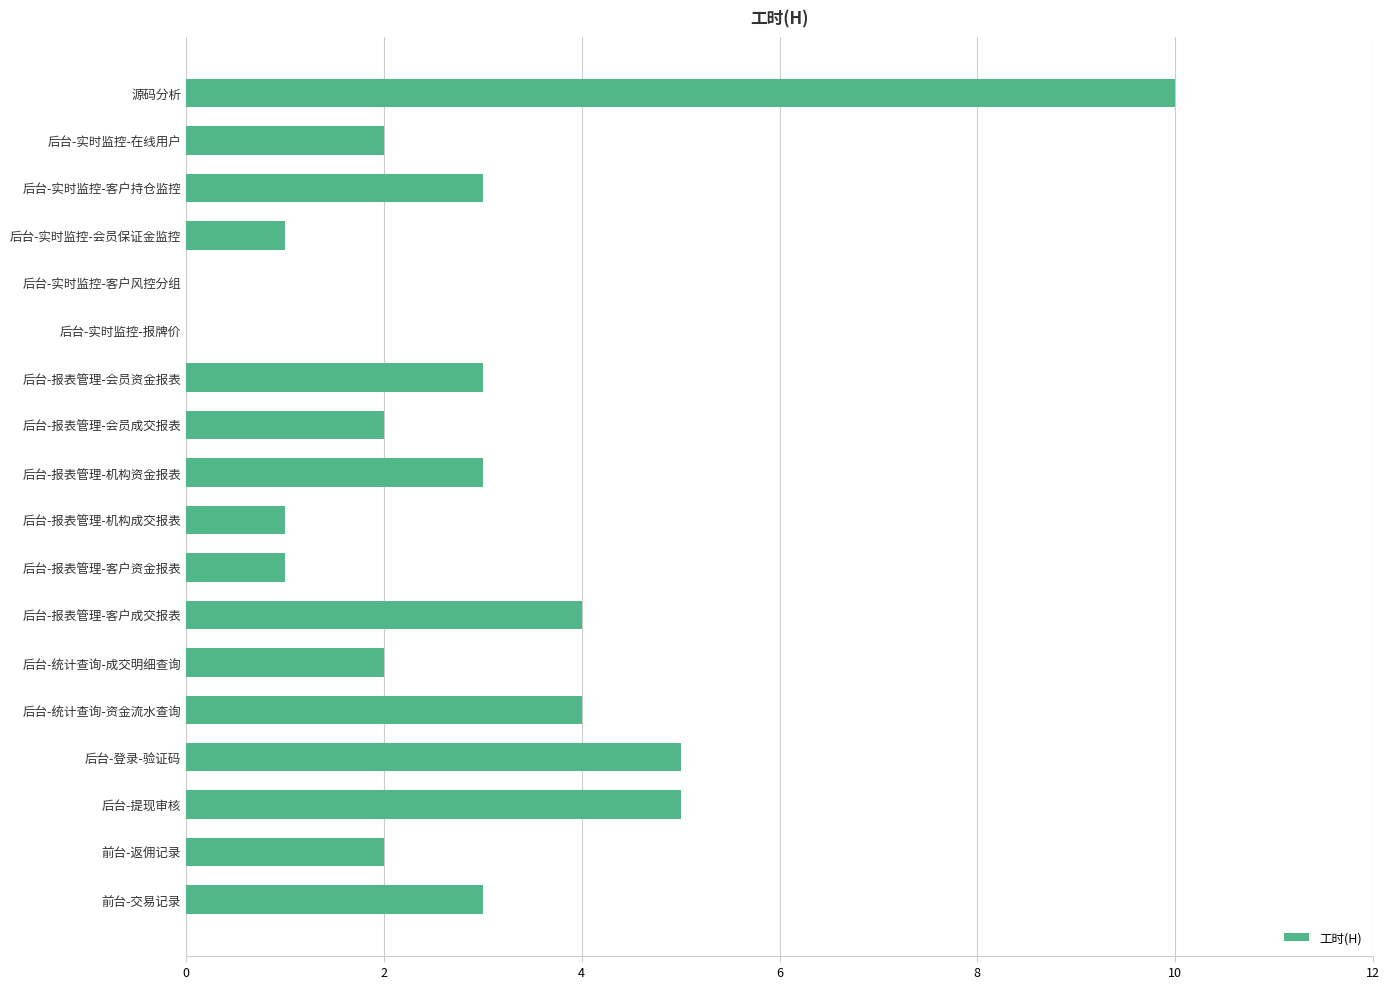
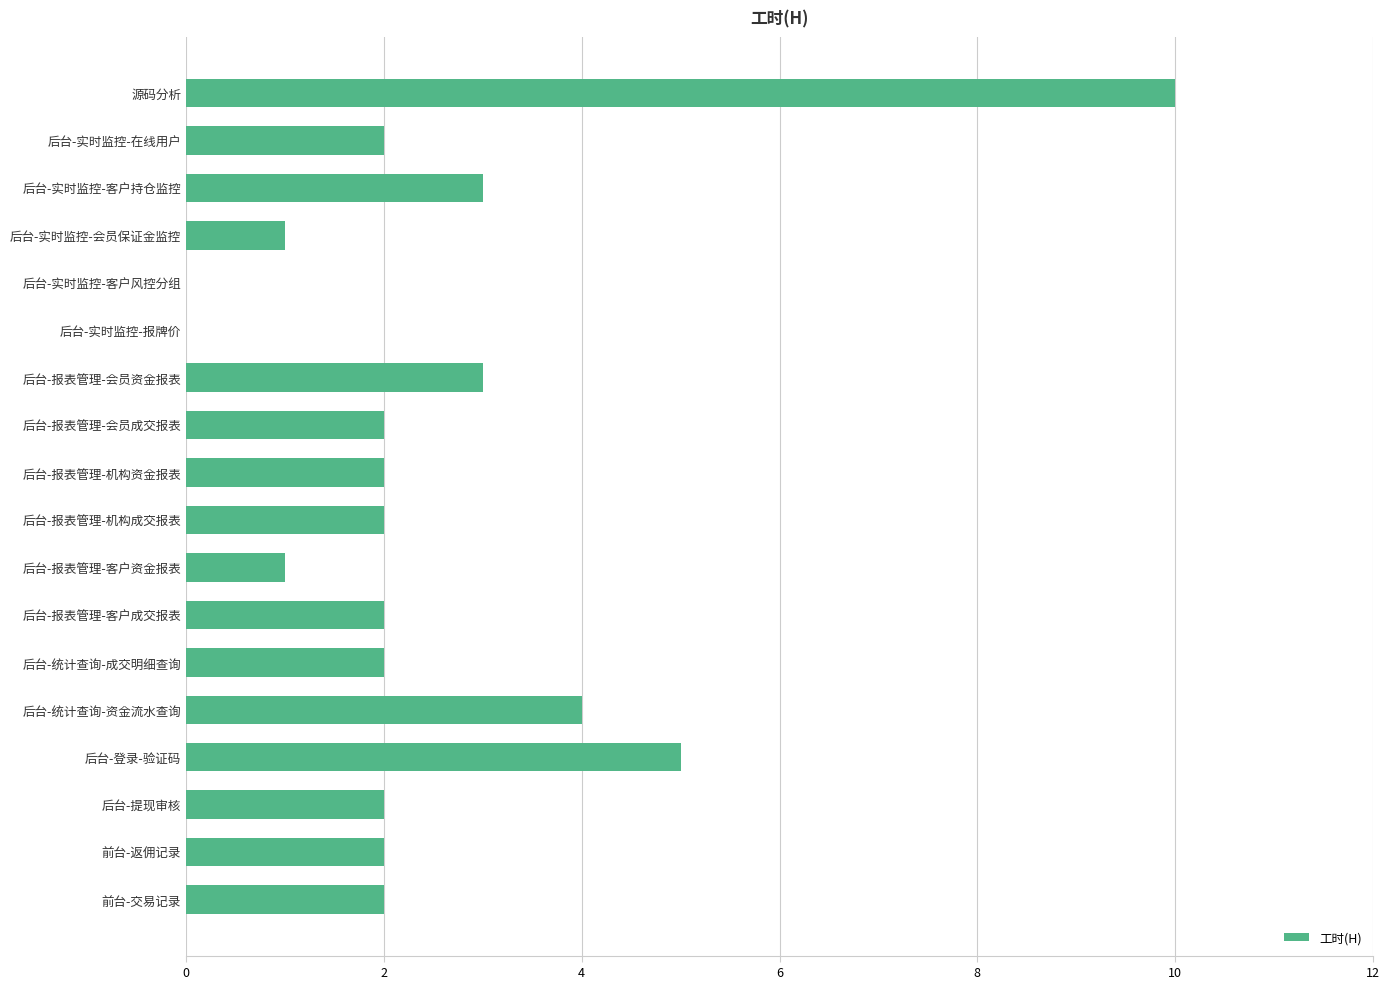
  {
    "源码分析": 10,
    "后台-实时监控-在线用户": 2,
    "后台-实时监控-客户持仓监控": 3,
    "后台-实时监控-会员保证金监控": 1,
    "后台-实时监控-客户风控分组": 0,
    "后台-实时监控-报牌价": 0,
    "后台-报表管理-会员资金报表": 3,
    "后台-报表管理-会员成交报表": 2,
-   "后台-报表管理-机构资金报表": 3,
-   "后台-报表管理-机构成交报表": 1,
+   "后台-报表管理-机构资金报表": 2,
+   "后台-报表管理-机构成交报表": 2,
    "后台-报表管理-客户资金报表": 1,
-   "后台-报表管理-客户成交报表": 4,
+   "后台-报表管理-客户成交报表": 2,
    "后台-统计查询-成交明细查询": 2,
    "后台-统计查询-资金流水查询": 4,
    "后台-登录-验证码": 5,
-   "后台-提现审核": 5,
+   "后台-提现审核": 2,
    "前台-返佣记录": 2,
-   "前台-交易记录": 3
+   "前台-交易记录": 2
  }
